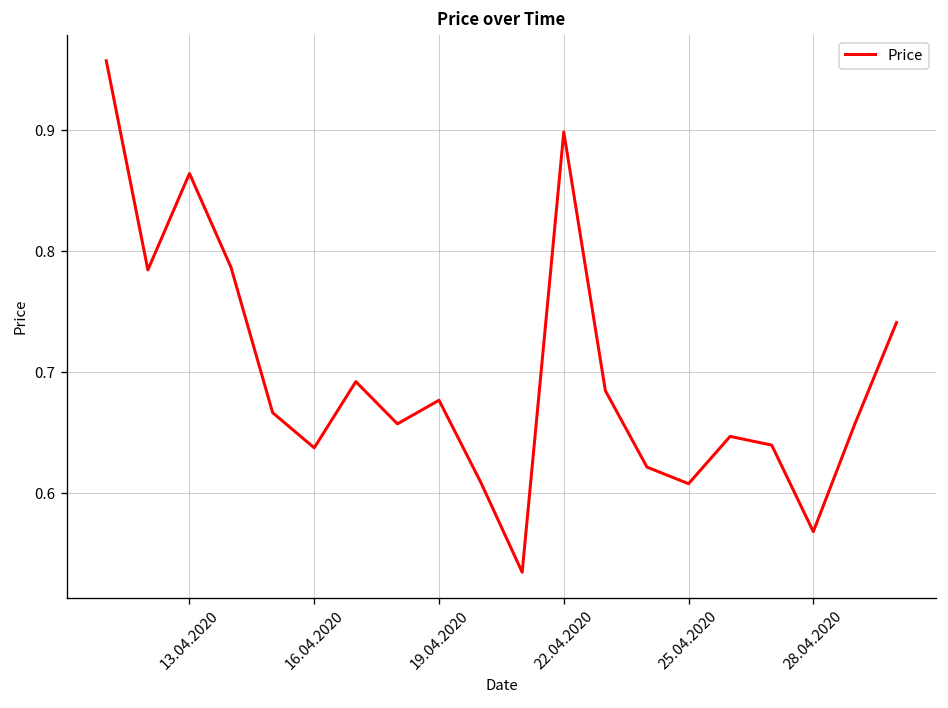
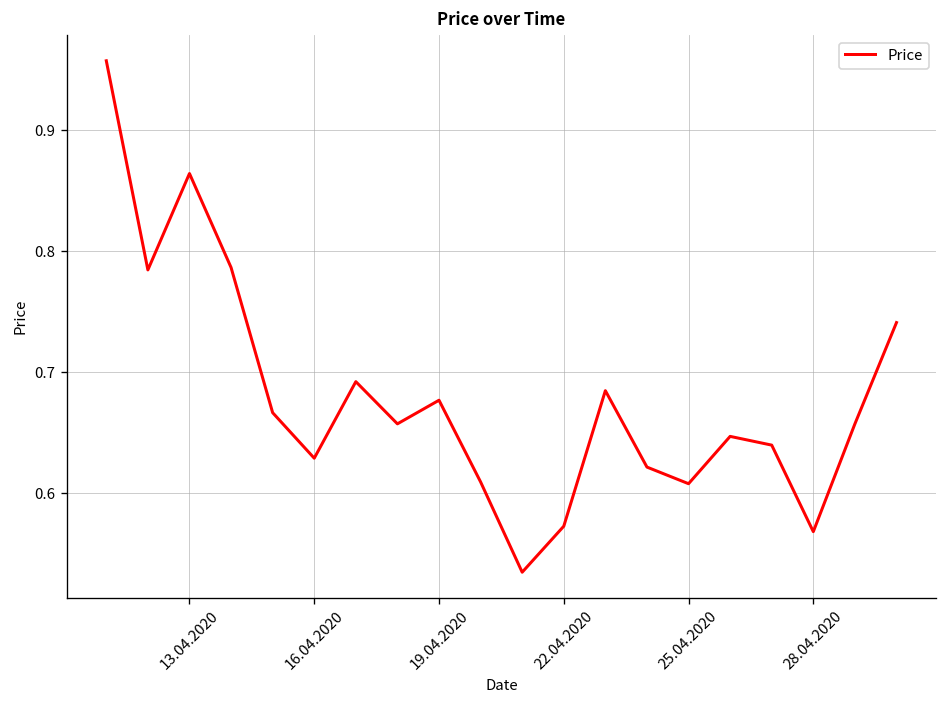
  {
    "13.04.2020": 0.864,
-   "16.04.2020": 0.638,
+   "16.04.2020": 0.629,
    "19.04.2020": 0.677,
-   "22.04.2020": 0.899,
+   "22.04.2020": 0.573,
    "25.04.2020": 0.608,
    "28.04.2020": 0.568
  }
